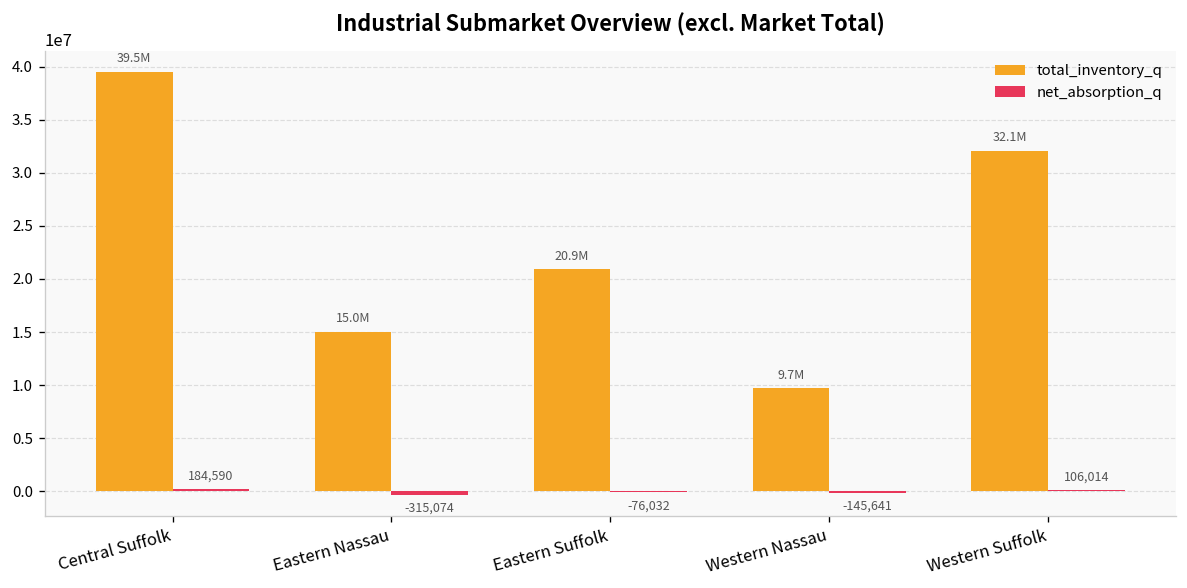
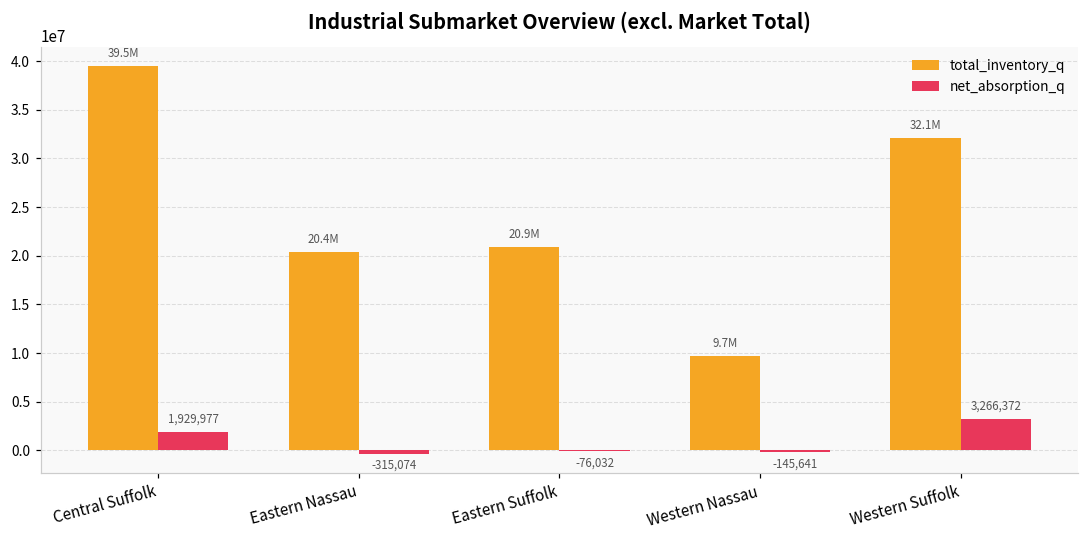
  {
    "total_inventory_q": {
      "Central Suffolk": "39.5M",
-     "Eastern Nassau": "15.0M",
+     "Eastern Nassau": "20.4M",
      "Eastern Suffolk": "20.9M",
      "Western Nassau": "9.7M",
      "Western Suffolk": "32.1M"
    },
    "net_absorption_q": {
-     "Central Suffolk": "184,590",
+     "Central Suffolk": "1,929,977",
      "Eastern Nassau": "-315,074",
      "Eastern Suffolk": "-76,032",
      "Western Nassau": "-145,641",
-     "Western Suffolk": "106,014"
+     "Western Suffolk": "3,266,372"
    }
  }
